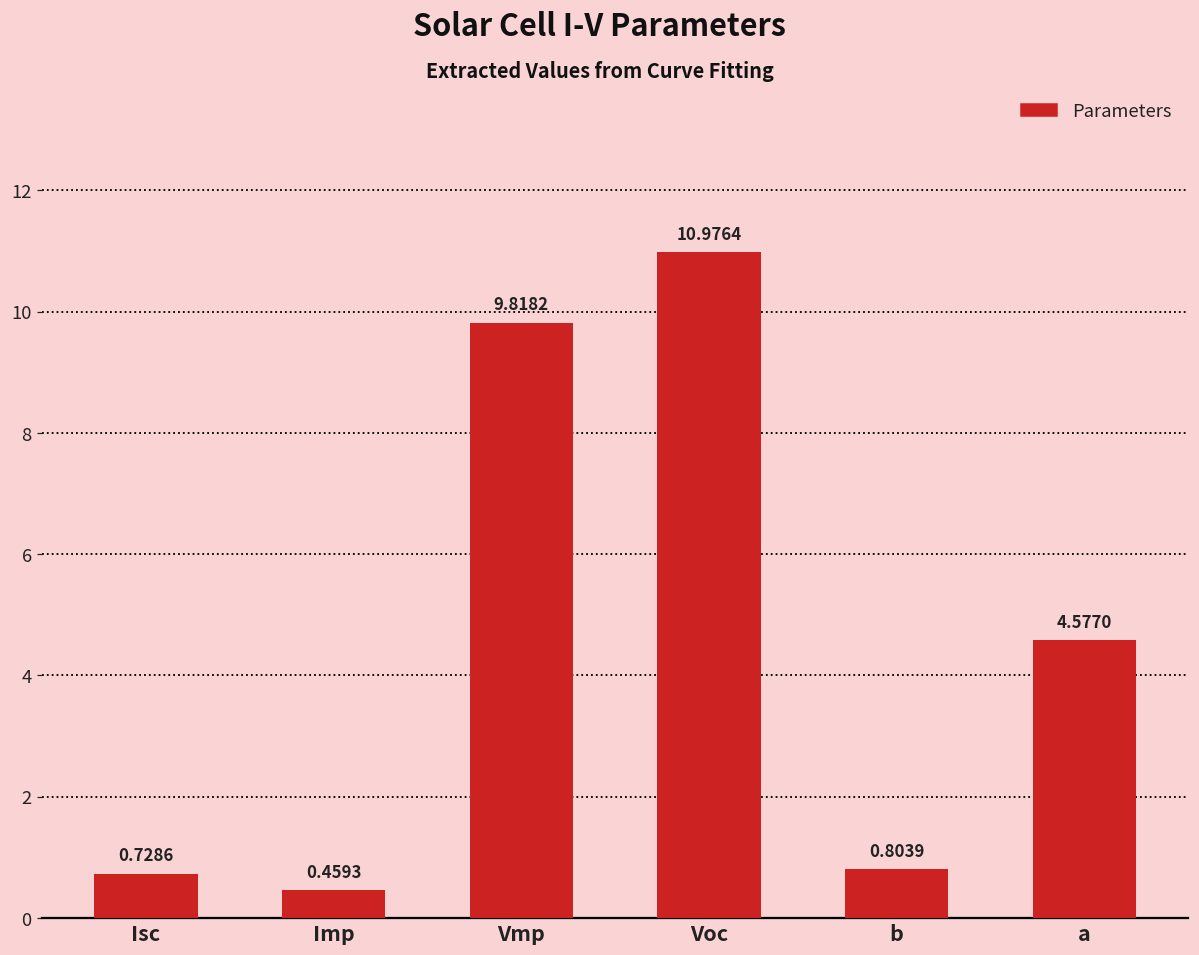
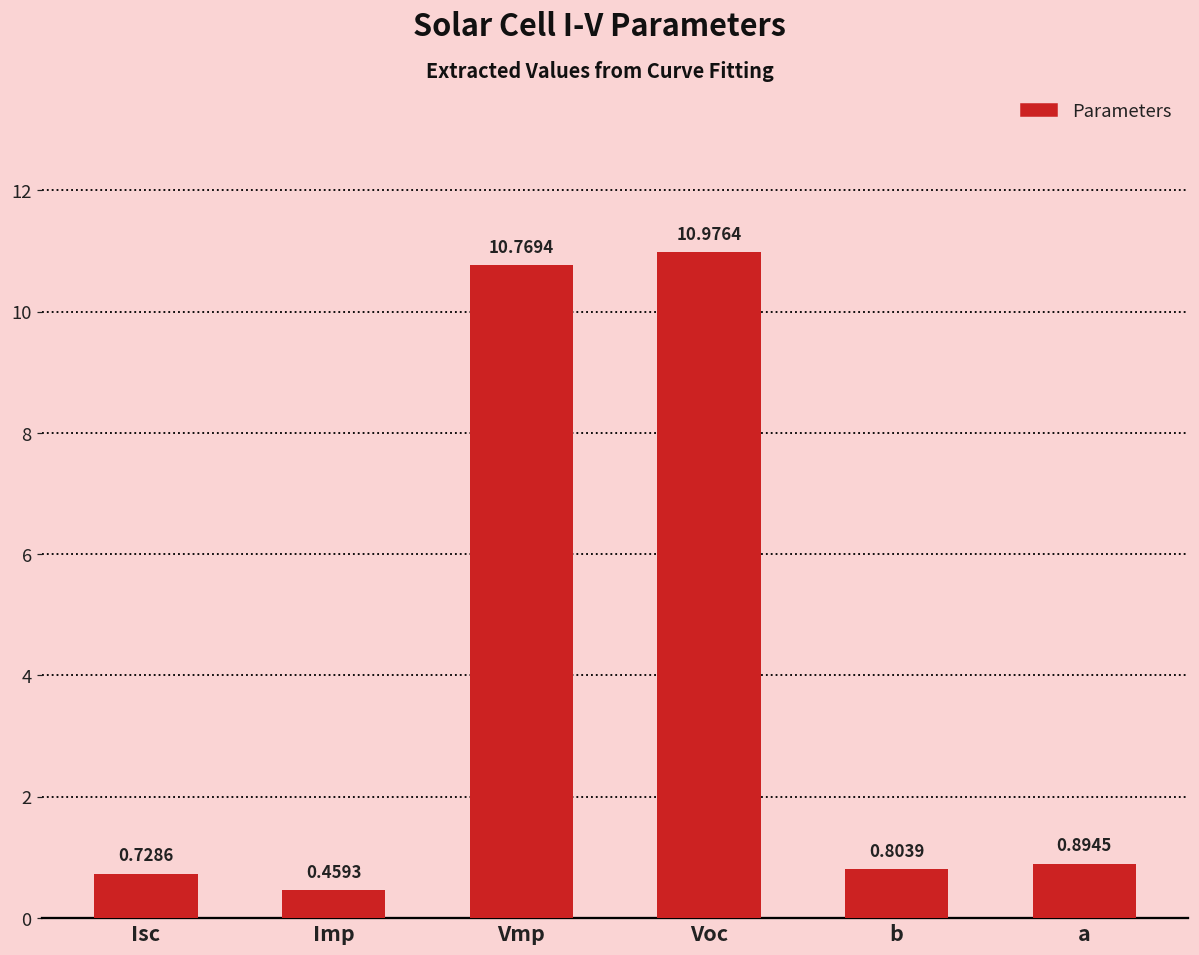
  {
    "Isc": 0.7286,
    "Imp": 0.4593,
-   "Vmp": 9.8182,
+   "Vmp": 10.7694,
    "Voc": 10.9764,
    "b": 0.8039,
-   "a": 4.5770
+   "a": 0.8945
  }
